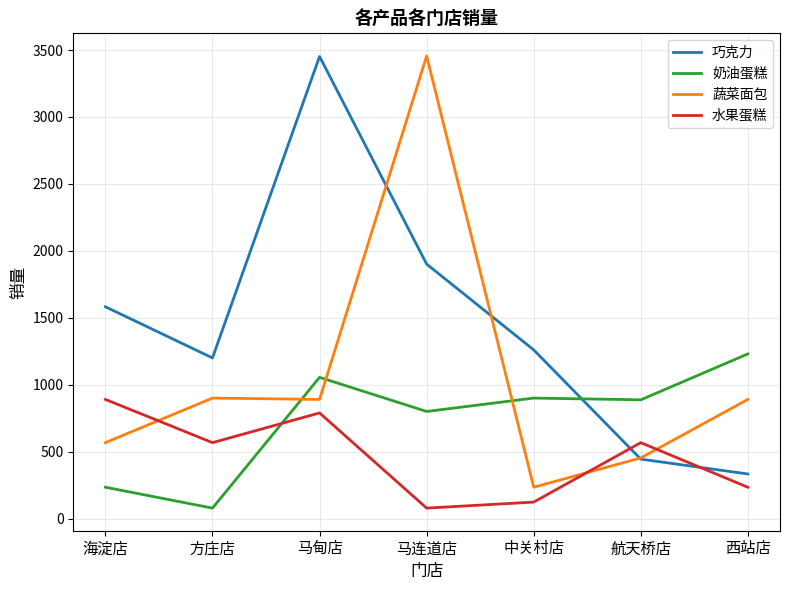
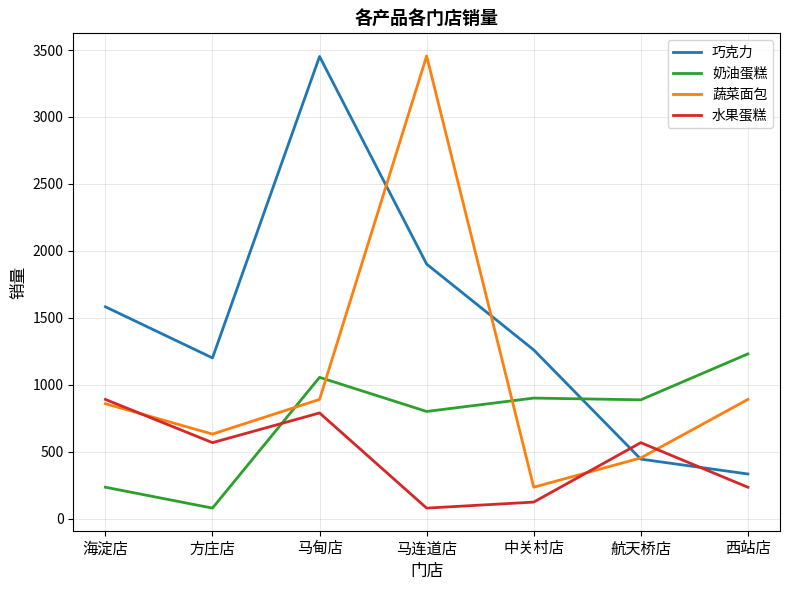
  {
    "巧克力": {
      "海淀店": 1580,
      "方庄店": 1200,
      "马甸店": 3450,
      "马连道店": 1900,
      "中关村店": 1260,
      "西站店": 330
    },
    "奶油蛋糕": {
      "海淀店": 230,
      "方庄店": 80,
      "马甸店": 1060,
      "马连道店": 800,
      "中关村店": 900,
      "航天桥店": 890,
      "西站店": 1230
    },
    "蔬菜面包": {
-     "海淀店": 570,
-     "方庄店": 900,
+     "海淀店": 860,
+     "方庄店": 630,
      "马甸店": 890,
      "马连道店": 3460,
      "中关村店": 230,
      "西站店": 890
    },
    "水果蛋糕": {
      "海淀店": 890,
      "方庄店": 570,
      "马甸店": 790,
      "马连道店": 80,
      "中关村店": 120,
      "航天桥店": 570,
      "西站店": 230
    }
  }
